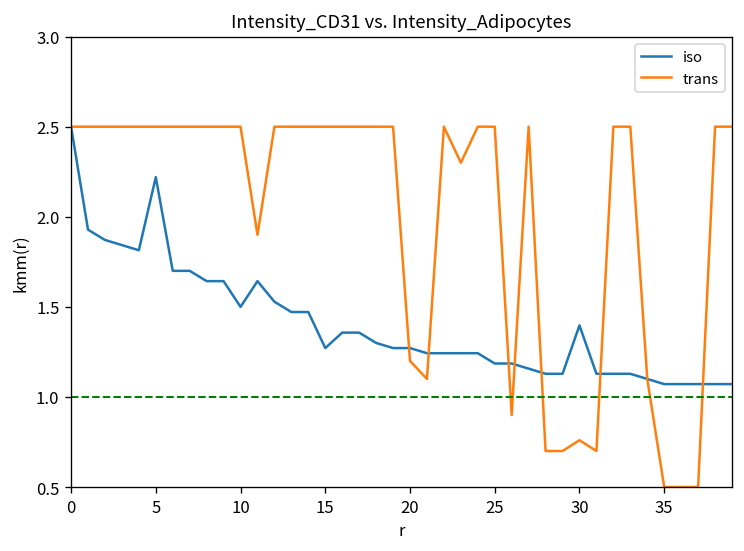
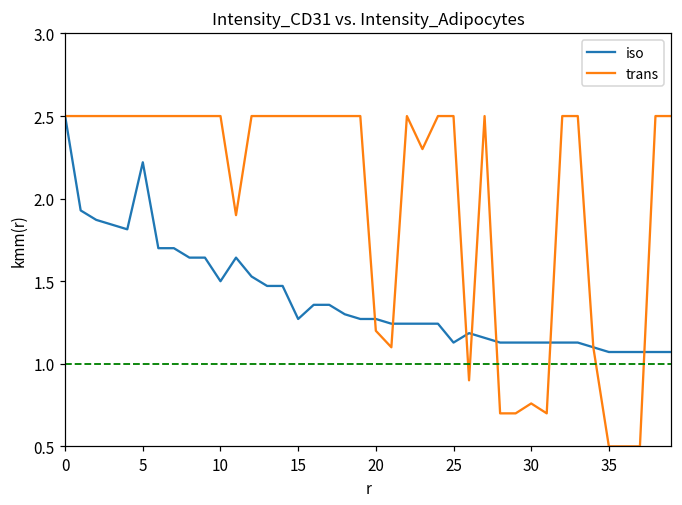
  {
    "iso": {
      "5": 2.22,
      "10": 1.50,
      "15": 1.27,
      "20": 1.27,
-     "25": 1.19,
-     "30": 1.40,
+     "25": 1.13,
+     "30": 1.13,
      "35": 1.07
    },
    "trans": {
      "5": 2.50,
      "10": 2.50,
      "15": 2.50,
      "20": 1.20,
      "25": 2.50,
      "30": 0.76,
      "35": 0.50
    }
  }
